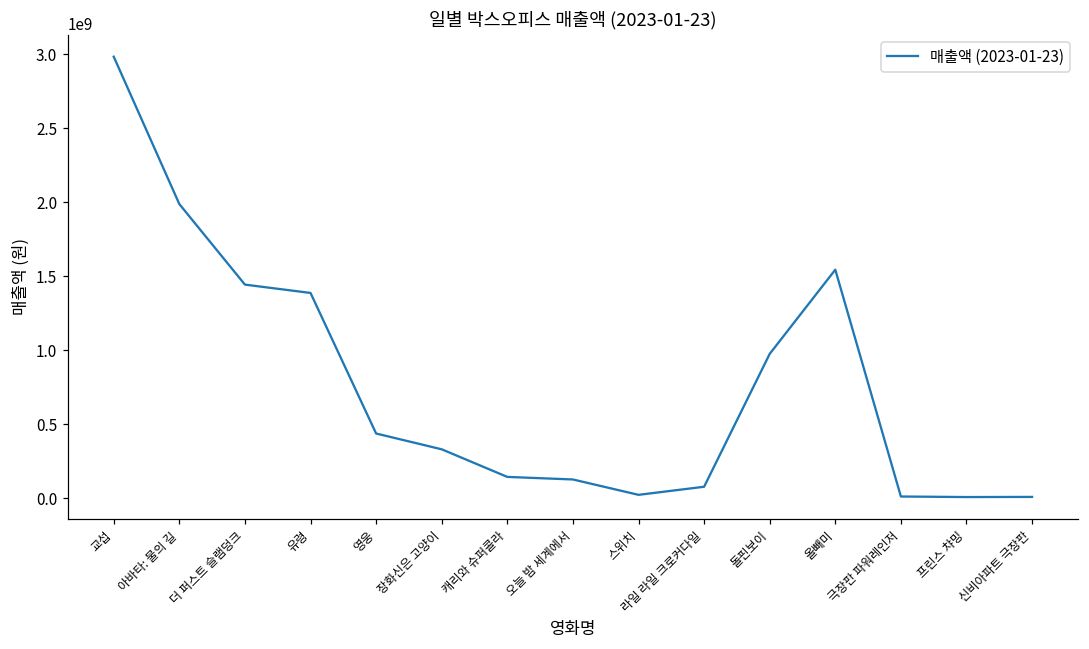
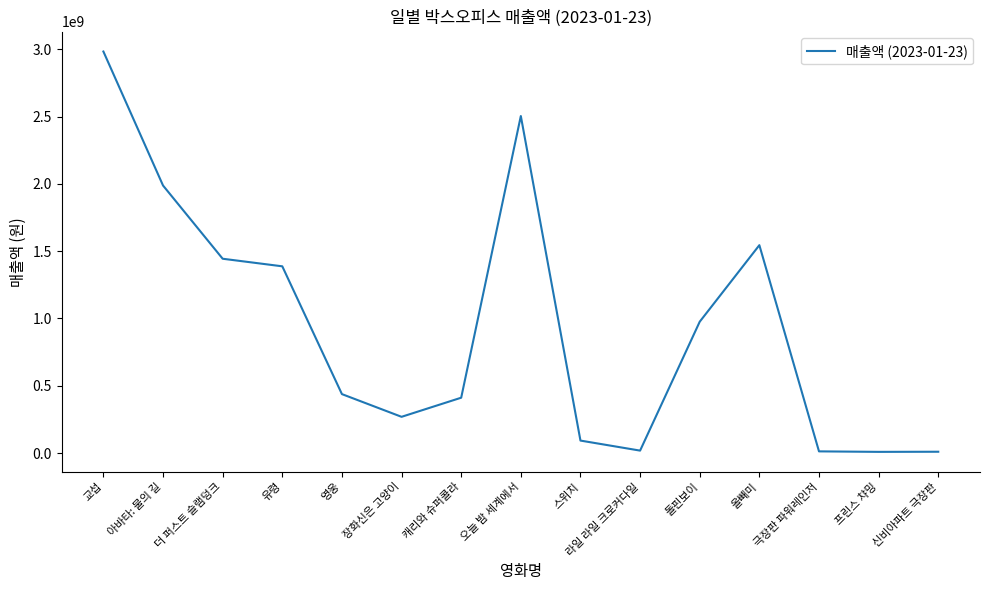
  {
    "교섭": 2980000000,
    "아바타: 물의 길": 1990000000,
    "더 퍼스트 슬램덩크": 1440000000,
    "유령": 1390000000,
    "영웅": 440000000,
-   "장화신은 고양이": 330000000,
-   "캐리와 슈퍼콜라": 140000000,
-   "오늘 밤 세계에서": 130000000,
-   "스위치": 20000000,
-   "라일 라일 크로커다일": 80000000,
+   "장화신은 고양이": 270000000,
+   "캐리와 슈퍼콜라": 410000000,
+   "오늘 밤 세계에서": 2500000000,
+   "스위치": 90000000,
+   "라일 라일 크로커다일": 20000000,
    "돌핀보이": 980000000,
    "올빼미": 1540000000,
    "극장판 파워레인저": 10000000,
    "프린스 챠밍": 10000000,
    "신비아파트 극장판": 10000000
  }
